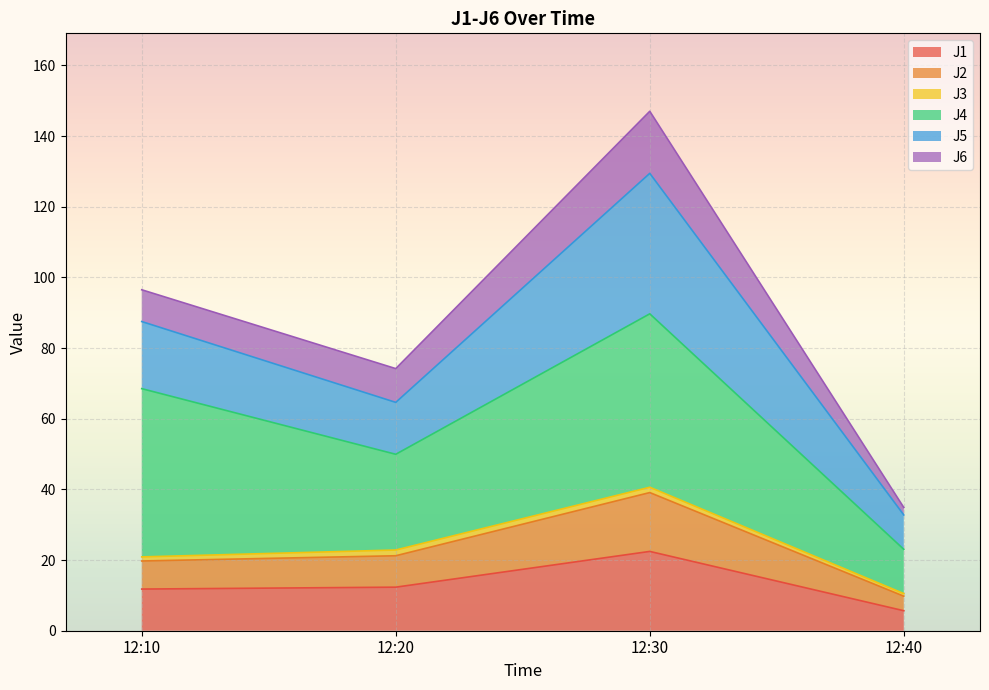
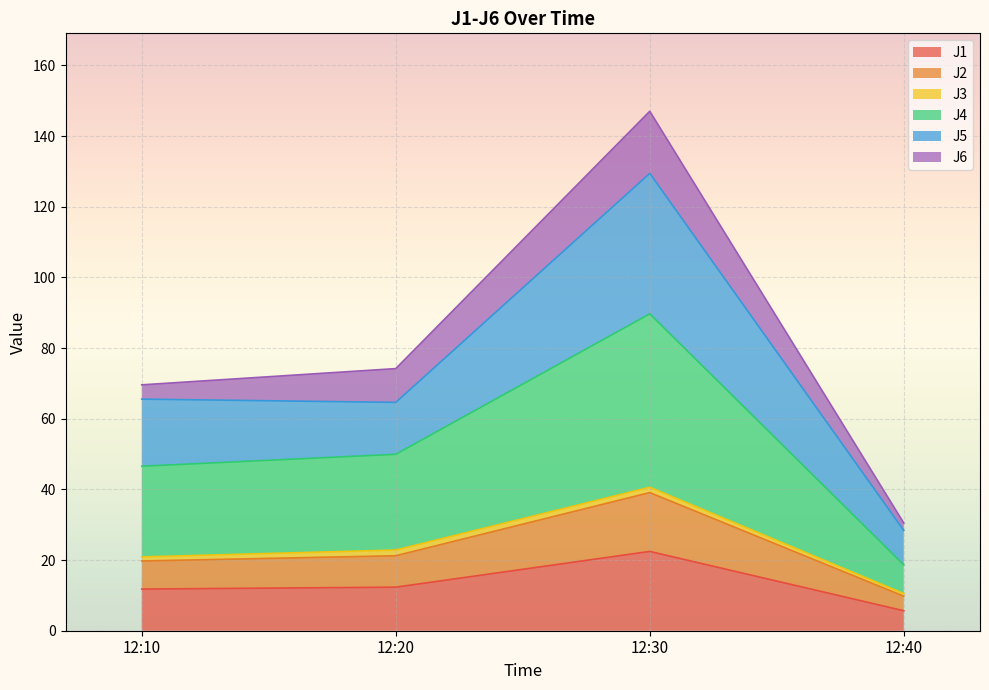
  {
    "J3": {
      "12:10": 1,
      "12:20": 2,
      "12:30": 2,
      "12:40": 1
    },
    "J4": {
-     "12:10": 48,
+     "12:10": 26,
      "12:20": 27,
      "12:30": 49,
-     "12:40": 13
+     "12:40": 8
    },
    "J5": {
      "12:10": 19,
      "12:20": 15,
      "12:30": 40,
      "12:40": 10
    },
    "J6": {
-     "12:10": 9,
+     "12:10": 4,
      "12:20": 10,
      "12:30": 18,
      "12:40": 2
    }
  }
